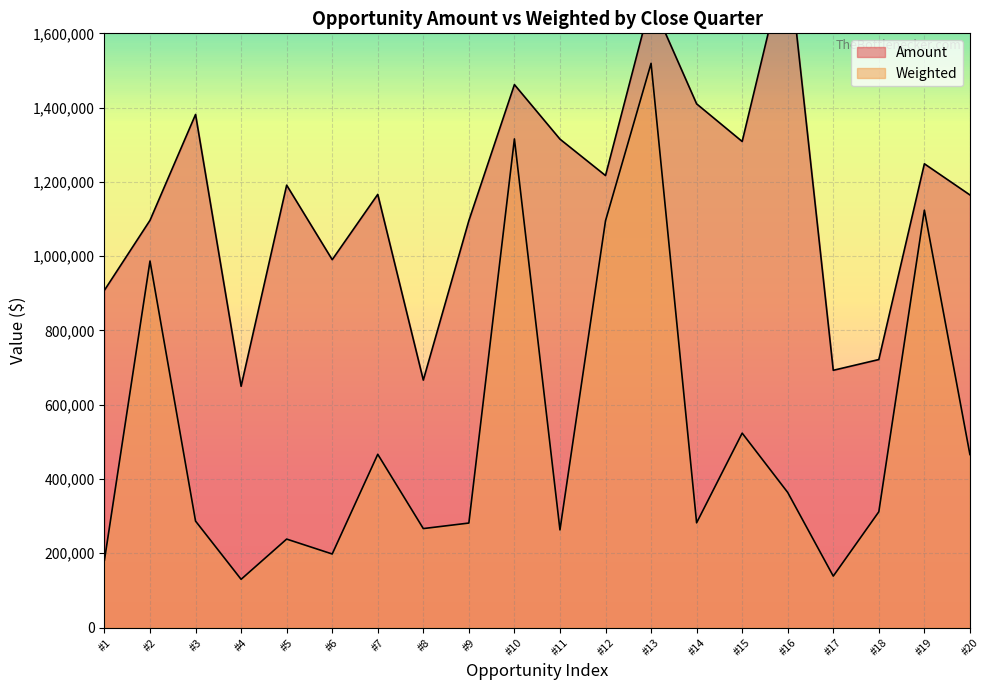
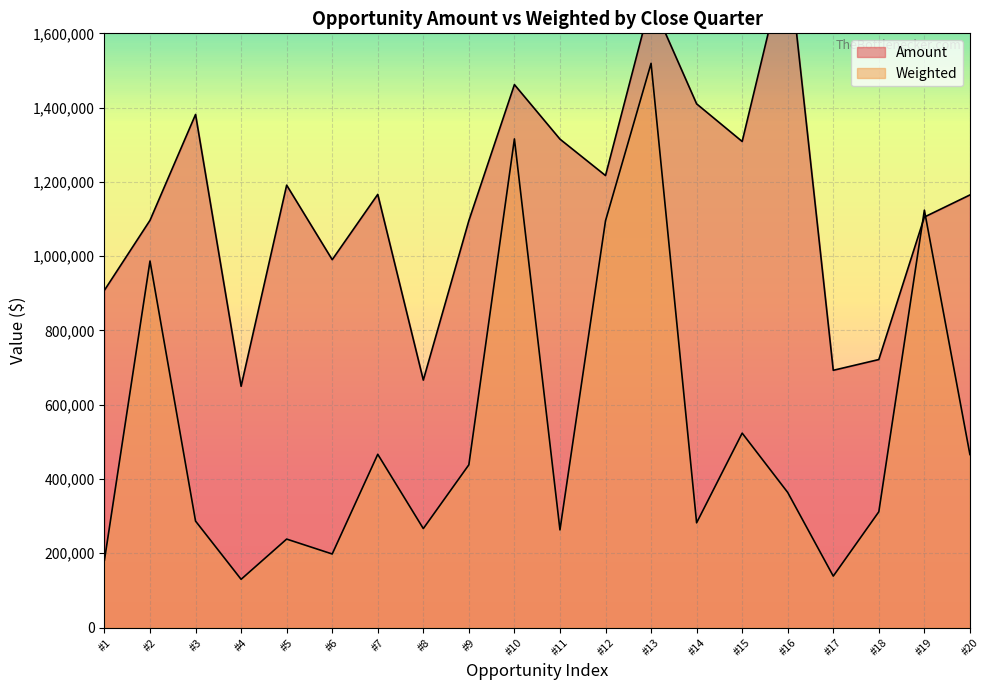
  {
    "Amount": {
      "#1": "910,000",
      "#2": "1,100,000",
      "#3": "1,380,000",
      "#4": "650,000",
      "#5": "1,190,000",
      "#6": "990,000",
      "#7": "1,170,000",
      "#8": "670,000",
      "#9": "1,100,000",
      "#10": "1,460,000",
      "#11": "1,320,000",
      "#12": "1,220,000",
      "#14": "1,410,000",
      "#15": "1,310,000",
      "#17": "690,000",
      "#18": "720,000",
-     "#19": "1,250,000",
+     "#19": "1,110,000",
      "#20": "1,160,000"
    },
    "Weighted": {
      "#1": "180,000",
      "#2": "990,000",
      "#3": "290,000",
      "#4": "130,000",
      "#5": "240,000",
      "#6": "200,000",
      "#7": "470,000",
      "#8": "270,000",
-     "#9": "280,000",
+     "#9": "440,000",
      "#10": "1,320,000",
      "#11": "260,000",
      "#12": "1,100,000",
      "#13": "1,520,000",
      "#14": "280,000",
      "#15": "520,000",
      "#16": "360,000",
      "#17": "140,000",
      "#18": "310,000",
      "#19": "1,120,000",
      "#20": "470,000"
    }
  }
